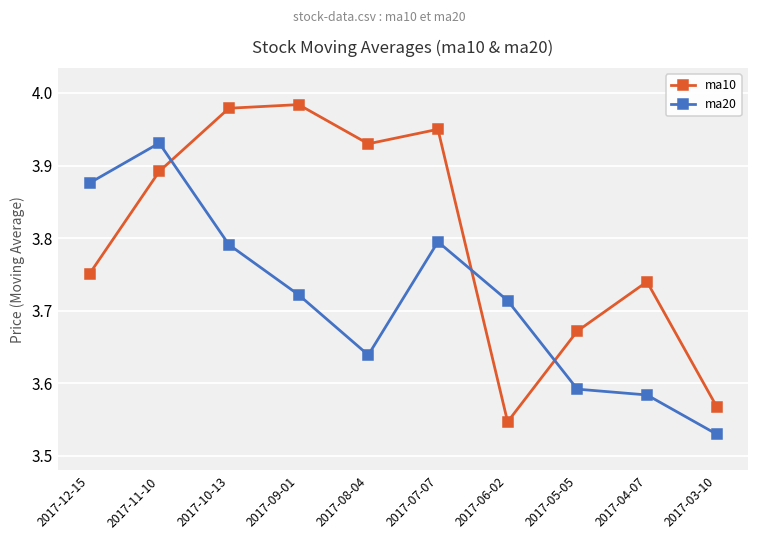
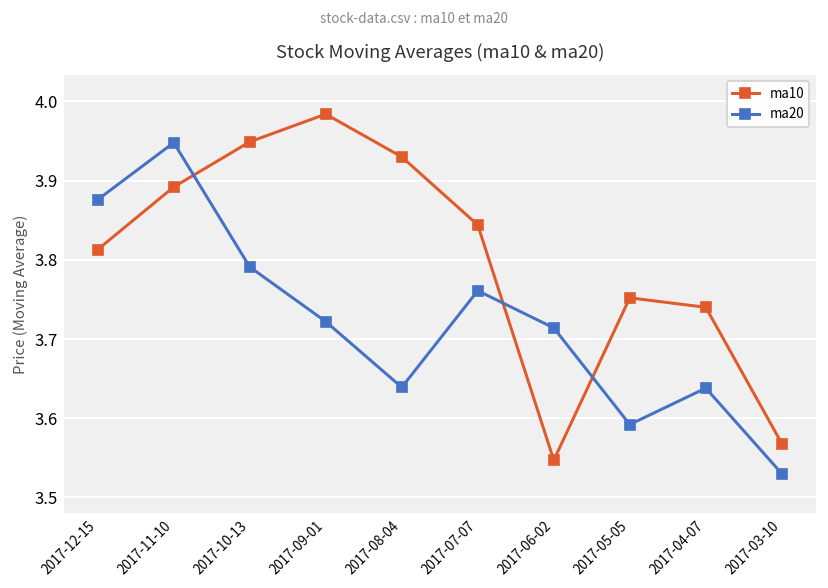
  {
    "ma10": {
-     "2017-12-15": 3.75,
+     "2017-12-15": 3.81,
      "2017-11-10": 3.89,
-     "2017-10-13": 3.98,
+     "2017-10-13": 3.95,
      "2017-09-01": 3.98,
      "2017-08-04": 3.93,
-     "2017-07-07": 3.95,
+     "2017-07-07": 3.84,
      "2017-06-02": 3.55,
-     "2017-05-05": 3.67,
+     "2017-05-05": 3.75,
      "2017-04-07": 3.74,
      "2017-03-10": 3.57
    },
    "ma20": {
      "2017-12-15": 3.88,
-     "2017-11-10": 3.93,
+     "2017-11-10": 3.95,
      "2017-10-13": 3.79,
      "2017-09-01": 3.72,
      "2017-08-04": 3.64,
-     "2017-07-07": 3.80,
+     "2017-07-07": 3.76,
      "2017-06-02": 3.71,
      "2017-05-05": 3.59,
-     "2017-04-07": 3.58,
+     "2017-04-07": 3.64,
      "2017-03-10": 3.53
    }
  }
